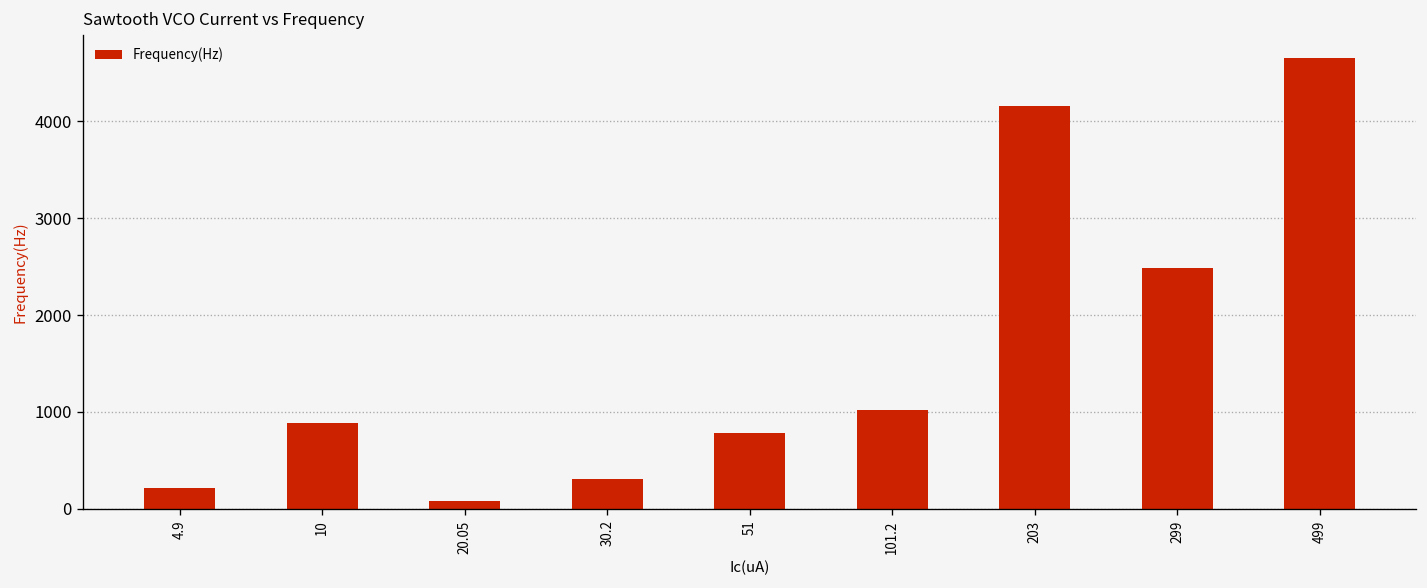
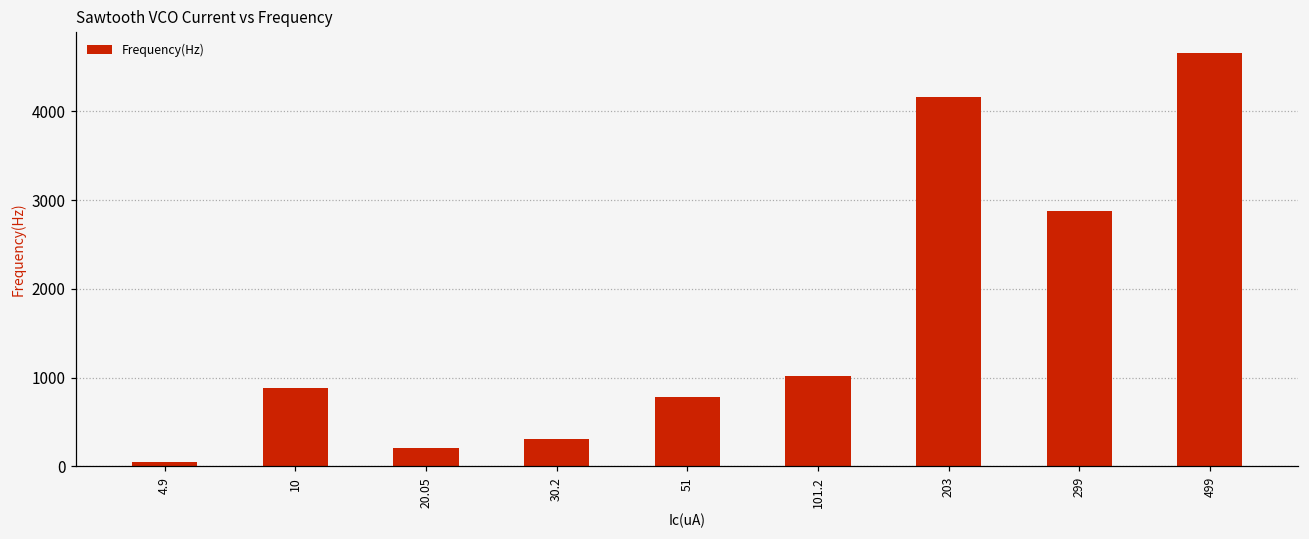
  {
-   "4.9": 200,
+   "4.9": 0,
    "10": 900,
-   "20.05": 100,
+   "20.05": 200,
    "30.2": 300,
    "51": 800,
    "101.2": 1000,
    "203": 4200,
-   "299": 2500,
+   "299": 2900,
    "499": 4700
  }
